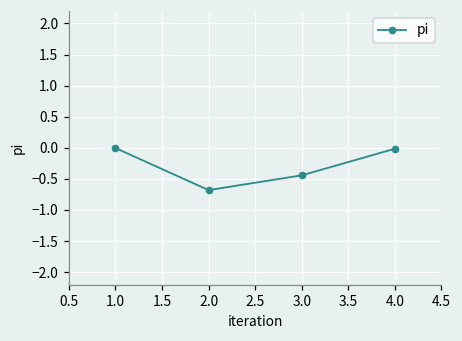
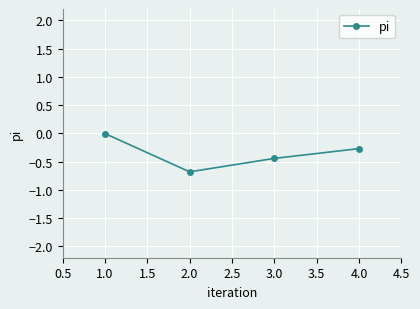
  {
    "1.0": 0.0,
    "2.0": -0.7,
    "3.0": -0.4,
-   "4.0": 0.0
+   "4.0": -0.3
  }
